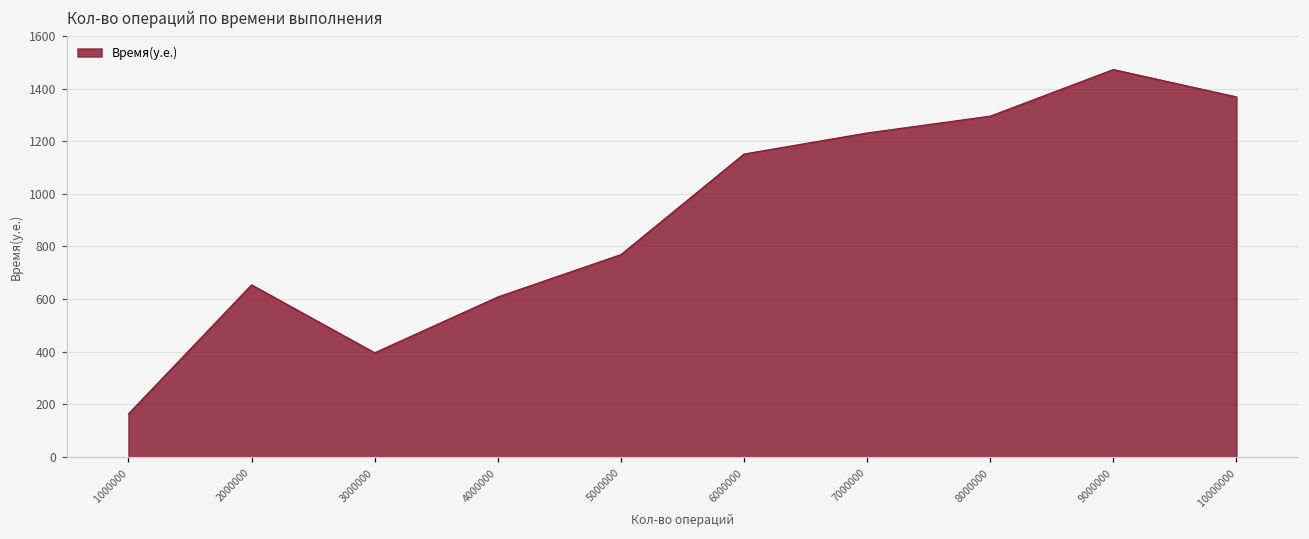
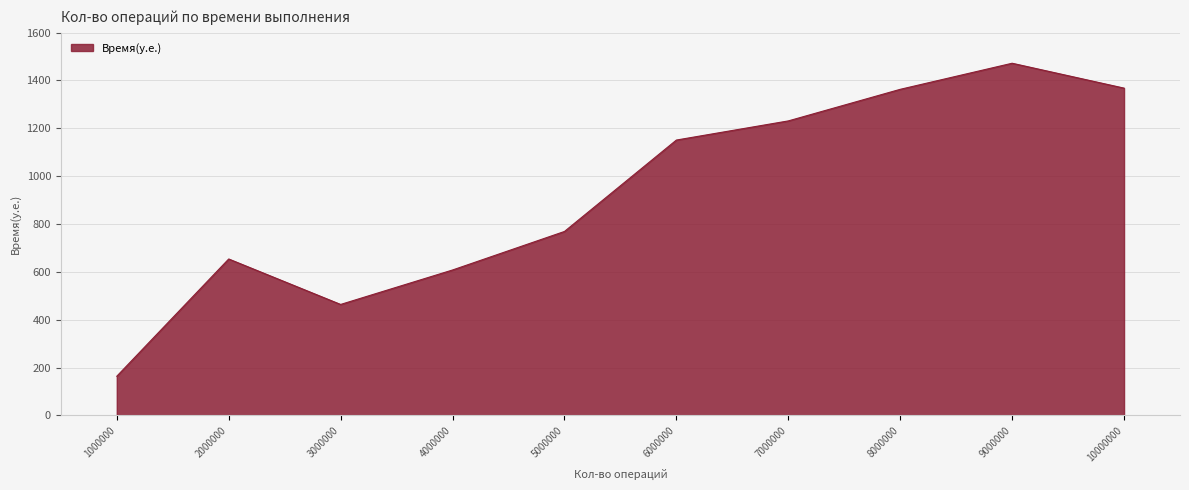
  {
    "1000000": 160,
    "2000000": 650,
-   "3000000": 400,
+   "3000000": 460,
    "4000000": 610,
    "5000000": 770,
    "6000000": 1150,
    "7000000": 1230,
-   "8000000": 1300,
+   "8000000": 1360,
    "9000000": 1470,
    "10000000": 1370
  }
